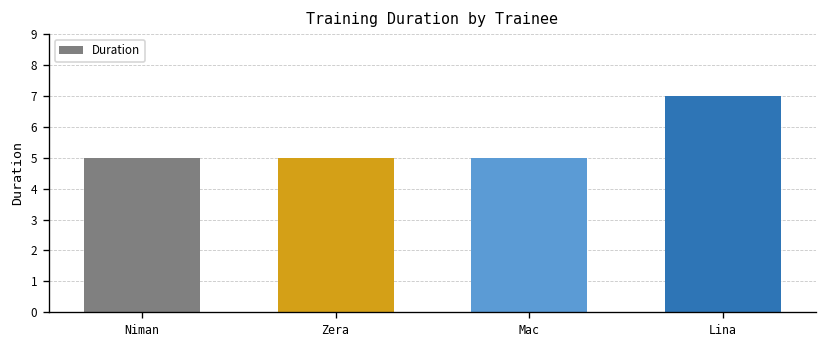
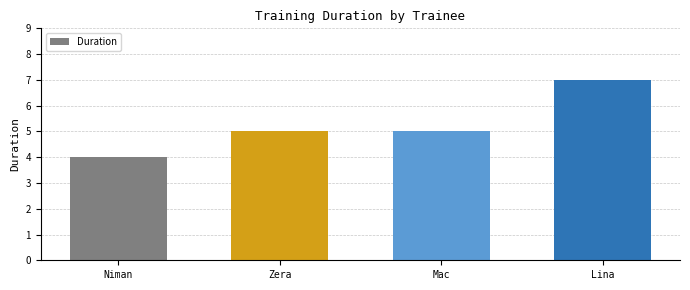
  {
-   "Niman": 5,
+   "Niman": 4,
    "Zera": 5,
    "Mac": 5,
    "Lina": 7
  }
